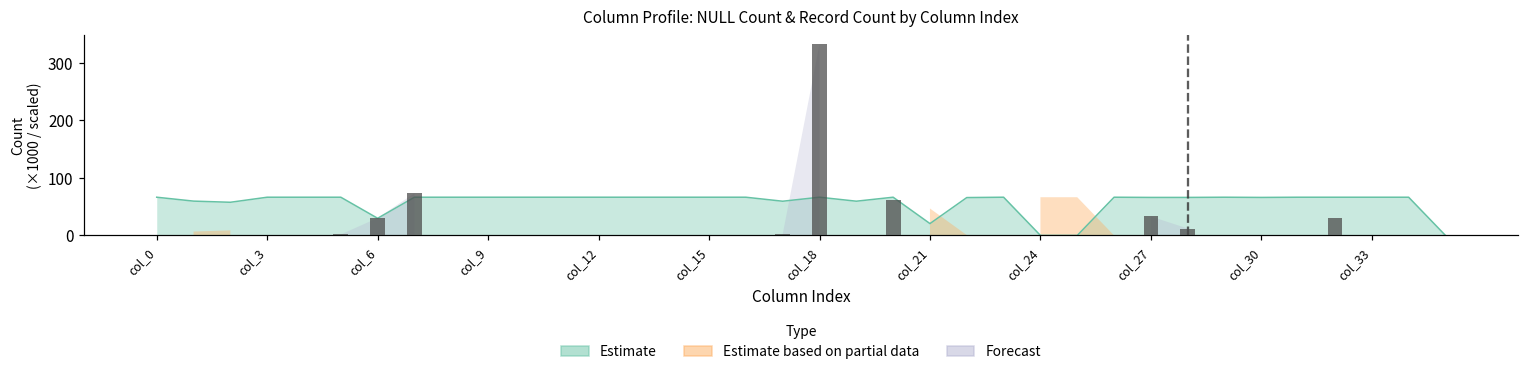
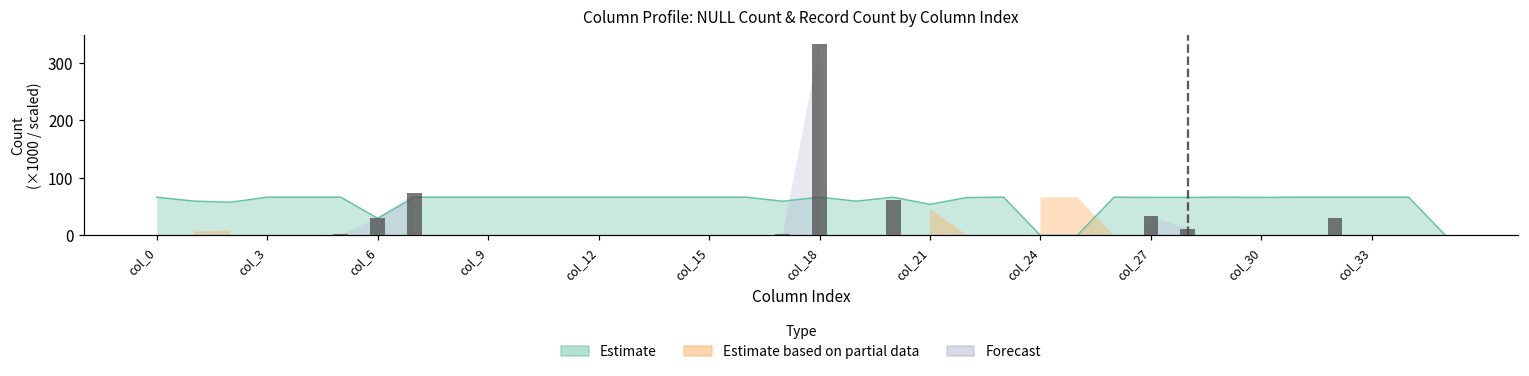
  {
    "Estimate": {
      "col_0": 70,
      "col_3": 70,
      "col_6": 30,
      "col_9": 70,
      "col_12": 70,
      "col_15": 70,
      "col_18": 70,
-     "col_21": 20,
+     "col_21": 50,
      "col_24": 0,
      "col_27": 70,
      "col_30": 70,
      "col_33": 70
    }
  }
